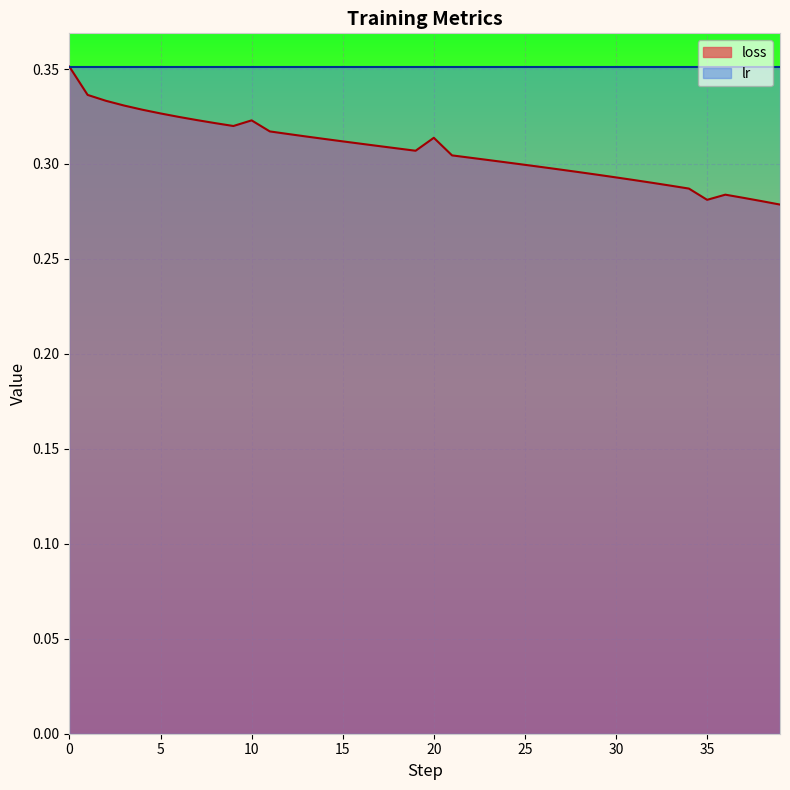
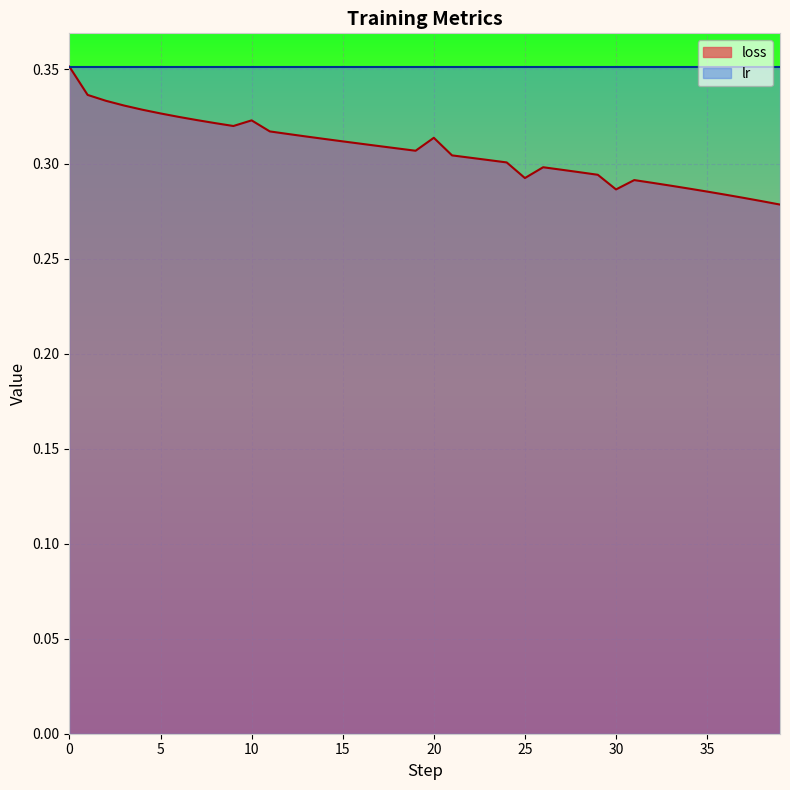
  {
    "loss": {
      "5": 0.327,
      "10": 0.323,
      "15": 0.312,
      "20": 0.314,
-     "25": 0.300,
-     "30": 0.293,
-     "35": 0.281
+     "25": 0.293,
+     "30": 0.287,
+     "35": 0.285
    },
    "lr": {
      "5": 0.351,
      "10": 0.351,
      "15": 0.351,
      "20": 0.351,
      "25": 0.351,
      "30": 0.351
    }
  }
